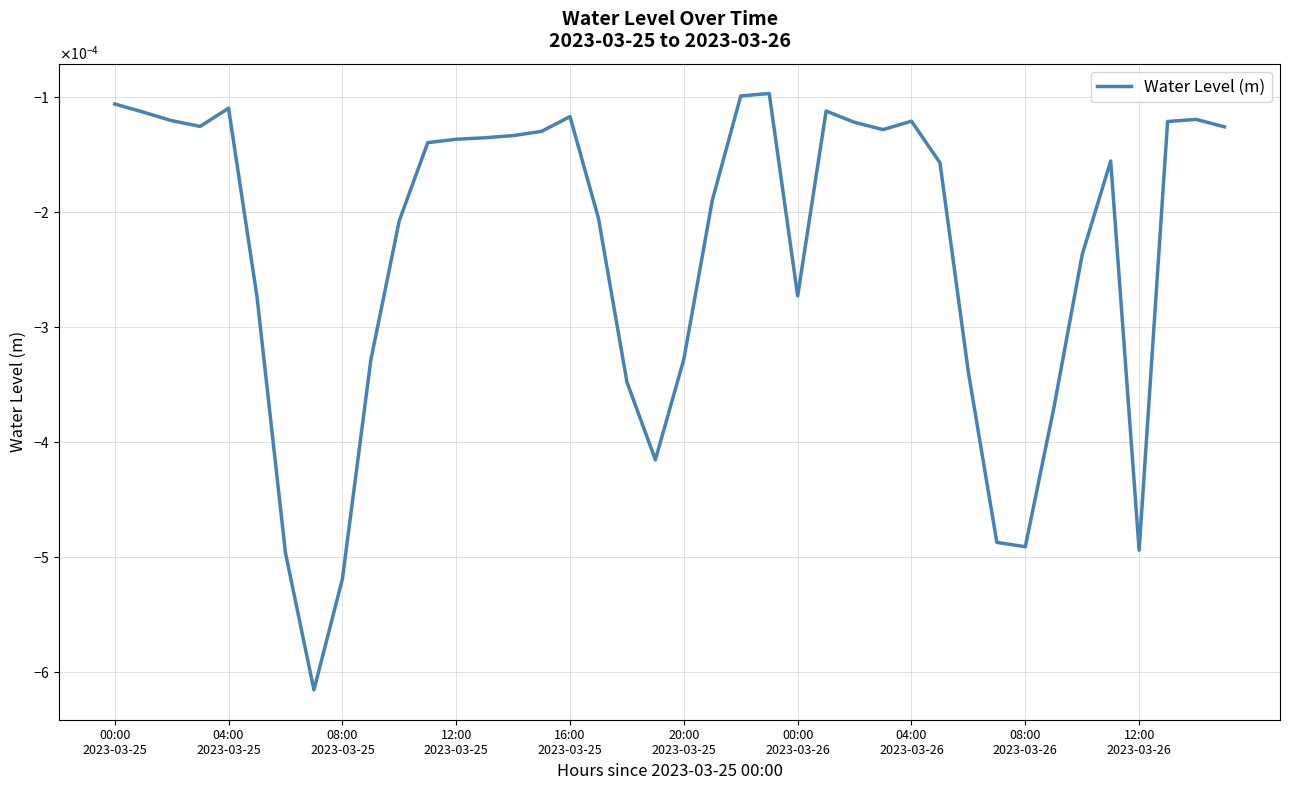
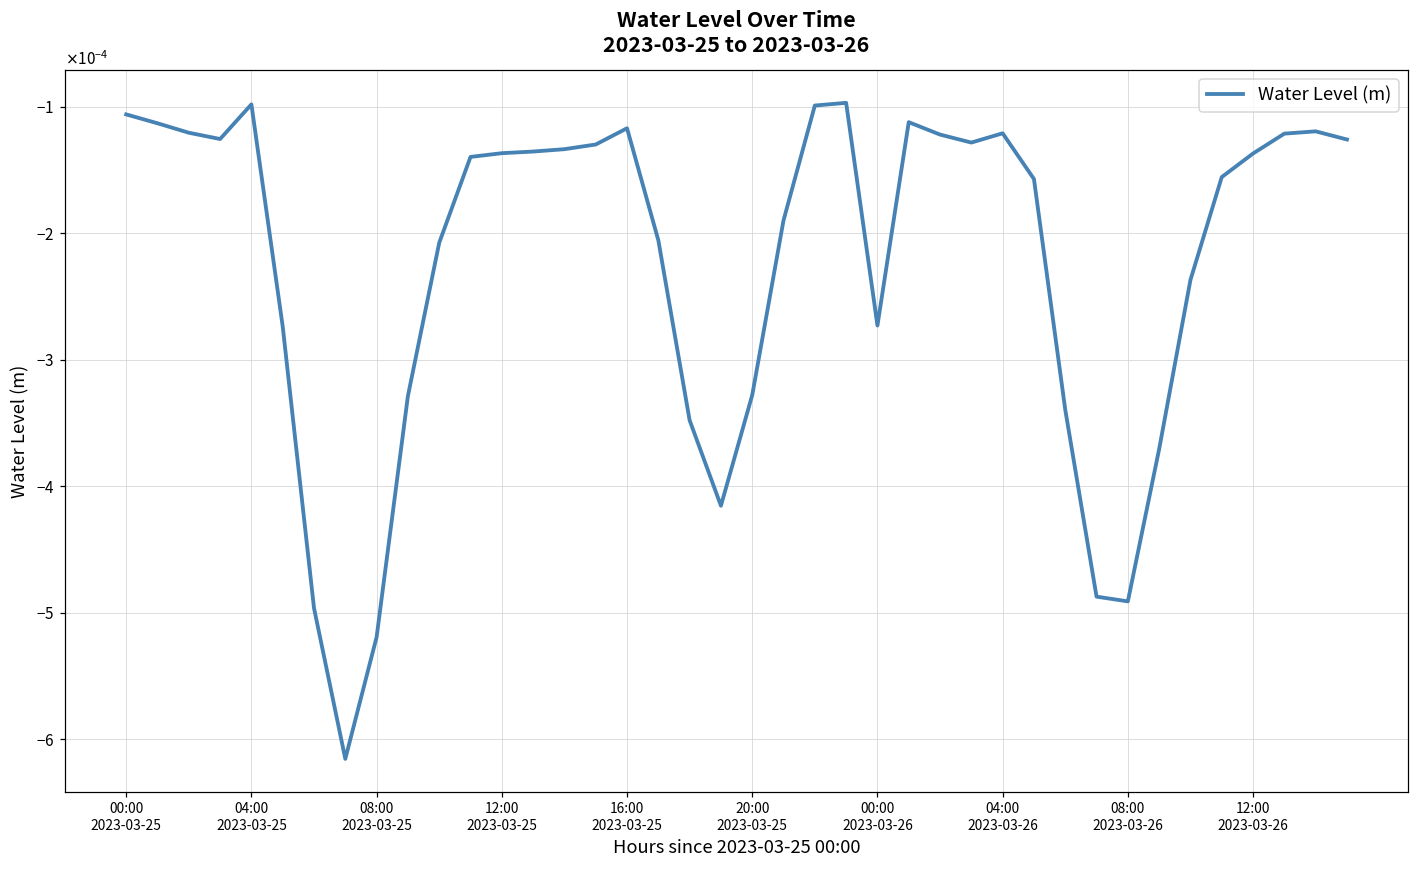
  {
    "00:00 2023-03-25": -0.000106,
-   "04:00 2023-03-25": -0.000110,
+   "04:00 2023-03-25": -0.000098,
    "08:00 2023-03-25": -0.000519,
    "12:00 2023-03-25": -0.000137,
    "16:00 2023-03-25": -0.000117,
    "20:00 2023-03-25": -0.000328,
    "00:00 2023-03-26": -0.000273,
    "04:00 2023-03-26": -0.000121,
    "08:00 2023-03-26": -0.000491,
-   "12:00 2023-03-26": -0.000494
+   "12:00 2023-03-26": -0.000137
  }
